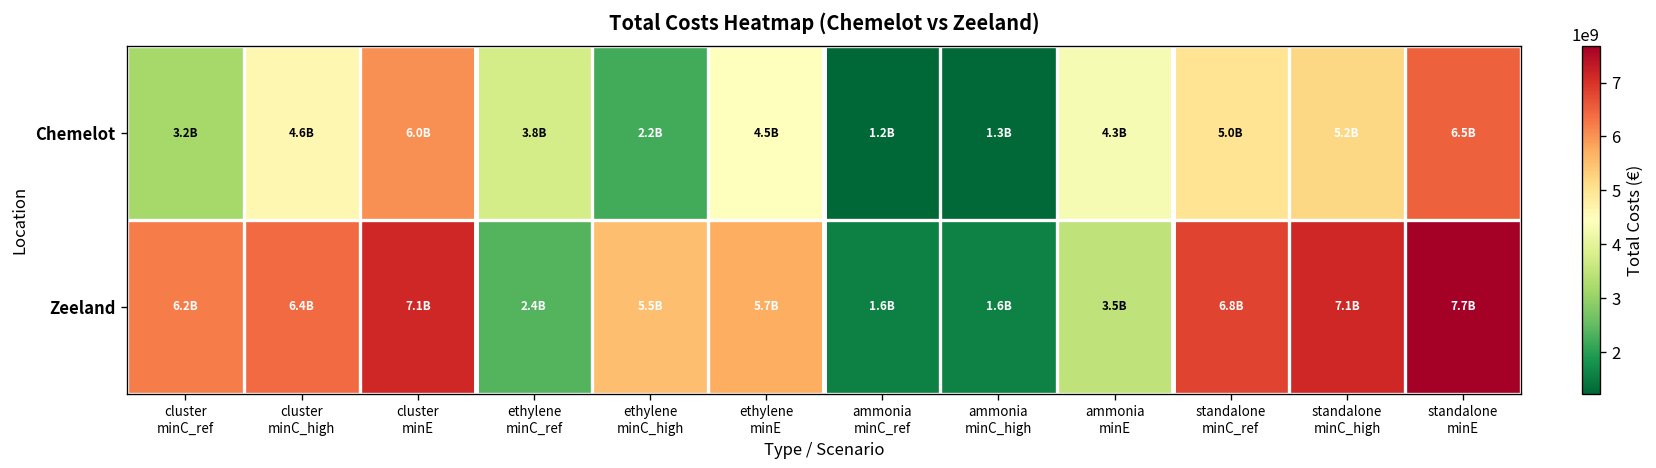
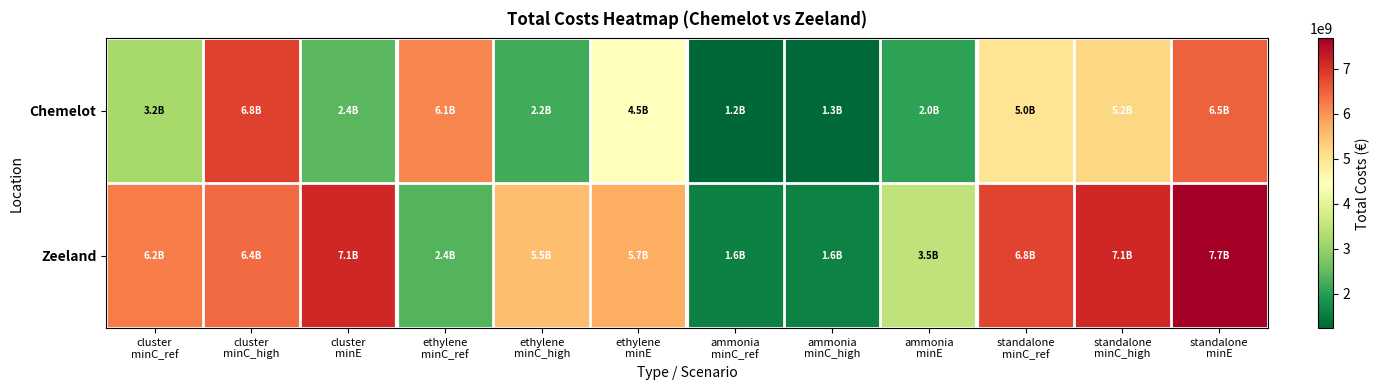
  {
    "Chemelot": {
      "cluster minC_ref": "3.2B",
-     "cluster minC_high": "4.6B",
-     "cluster minE": "6.0B",
-     "ethylene minC_ref": "3.8B",
+     "cluster minC_high": "6.8B",
+     "cluster minE": "2.4B",
+     "ethylene minC_ref": "6.1B",
      "ethylene minC_high": "2.2B",
      "ethylene minE": "4.5B",
      "ammonia minC_ref": "1.2B",
      "ammonia minC_high": "1.3B",
-     "ammonia minE": "4.3B",
+     "ammonia minE": "2.0B",
      "standalone minC_ref": "5.0B",
      "standalone minC_high": "5.2B",
      "standalone minE": "6.5B"
    },
    "Zeeland": {
      "cluster minC_ref": "6.2B",
      "cluster minC_high": "6.4B",
      "cluster minE": "7.1B",
      "ethylene minC_ref": "2.4B",
      "ethylene minC_high": "5.5B",
      "ethylene minE": "5.7B",
      "ammonia minC_ref": "1.6B",
      "ammonia minC_high": "1.6B",
      "ammonia minE": "3.5B",
      "standalone minC_ref": "6.8B",
      "standalone minC_high": "7.1B",
      "standalone minE": "7.7B"
    }
  }
